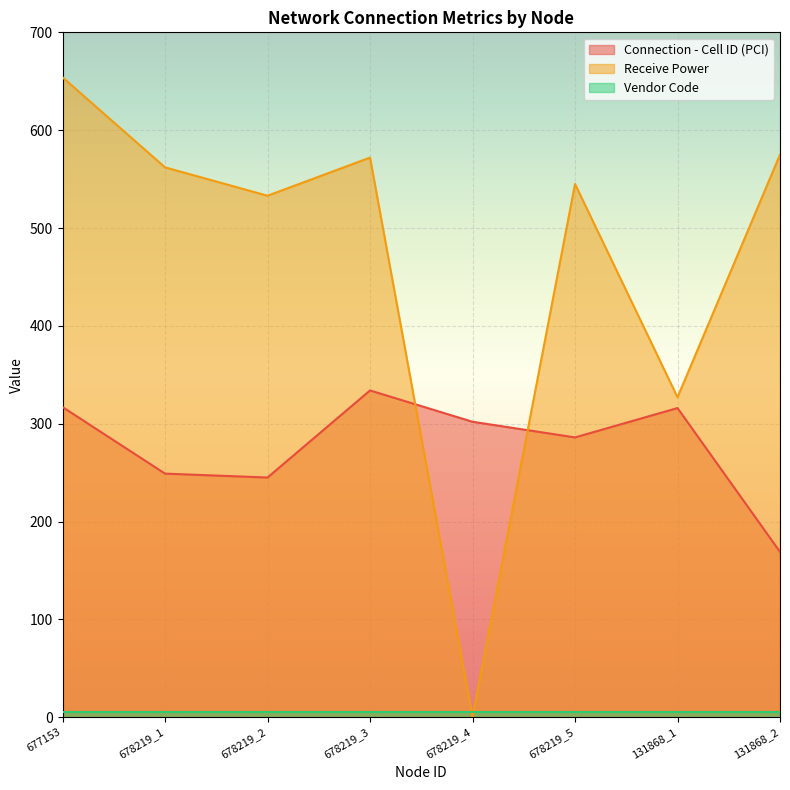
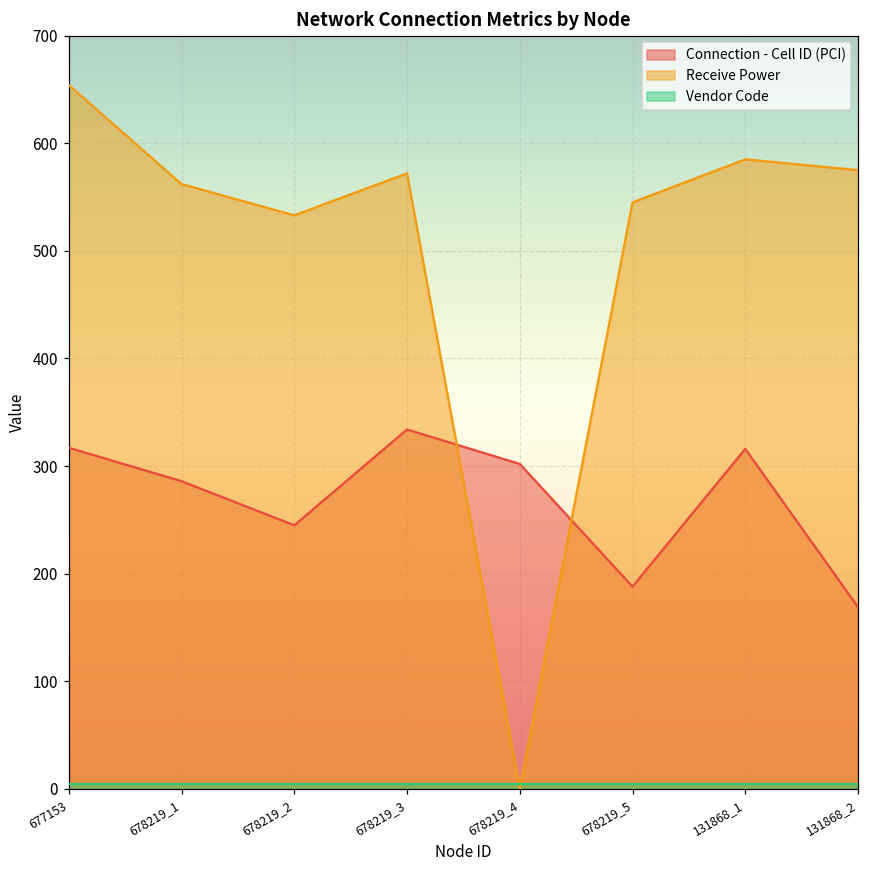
  {
    "Connection - Cell ID (PCI)": {
      "677153": 320,
-     "678219_1": 250,
+     "678219_1": 290,
      "678219_2": 250,
      "678219_3": 330,
      "678219_4": 300,
-     "678219_5": 290,
+     "678219_5": 190,
      "131868_1": 320,
      "131868_2": 170
    },
    "Receive Power": {
      "677153": 650,
      "678219_1": 560,
      "678219_2": 530,
      "678219_3": 570,
      "678219_4": 0,
      "678219_5": 550,
-     "131868_1": 330,
+     "131868_1": 590,
      "131868_2": 580
    },
    "Vendor Code": {
      "677153": 10,
      "678219_1": 10,
      "678219_2": 10,
      "678219_3": 10,
      "678219_4": 10,
      "678219_5": 10,
      "131868_1": 10,
      "131868_2": 10
    }
  }
